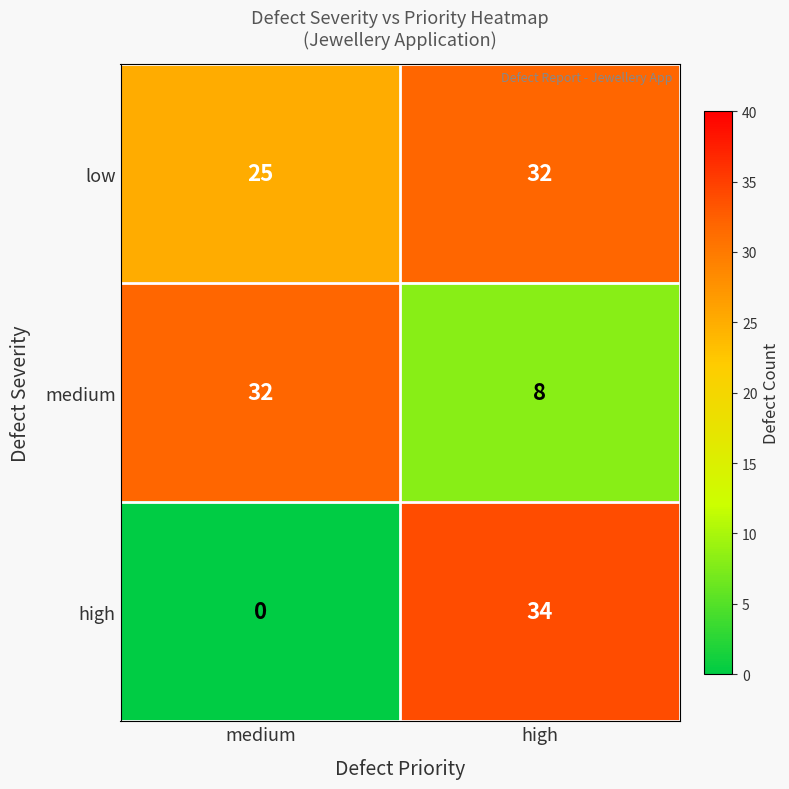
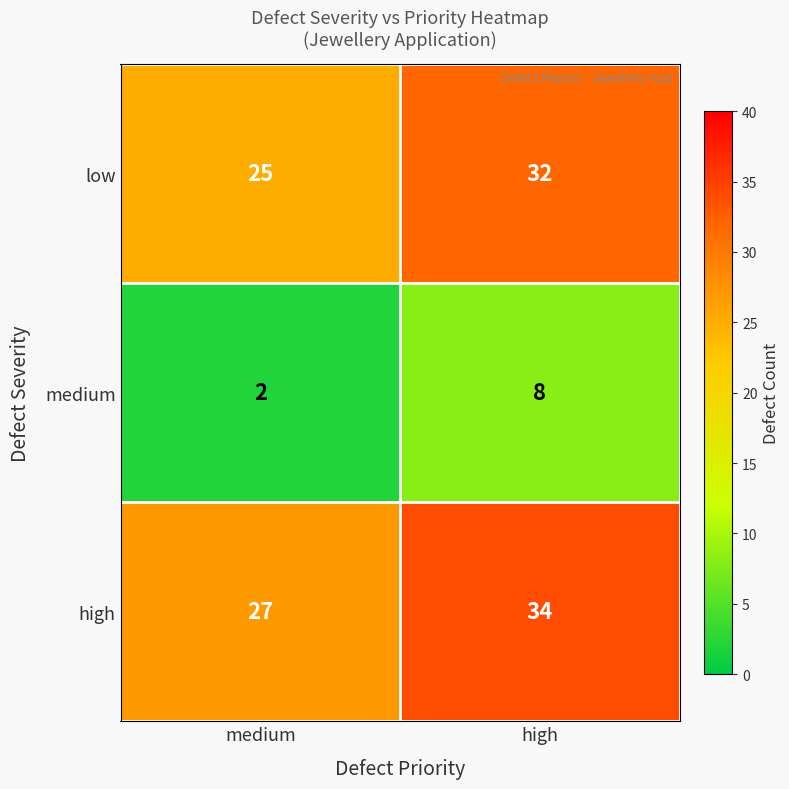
  {
    "low": {
      "medium": 25
    },
    "medium": {
-     "medium": 32,
+     "medium": 2,
      "high": 8
    },
    "high": {
-     "medium": 0,
+     "medium": 27,
      "high": 34
    }
  }
